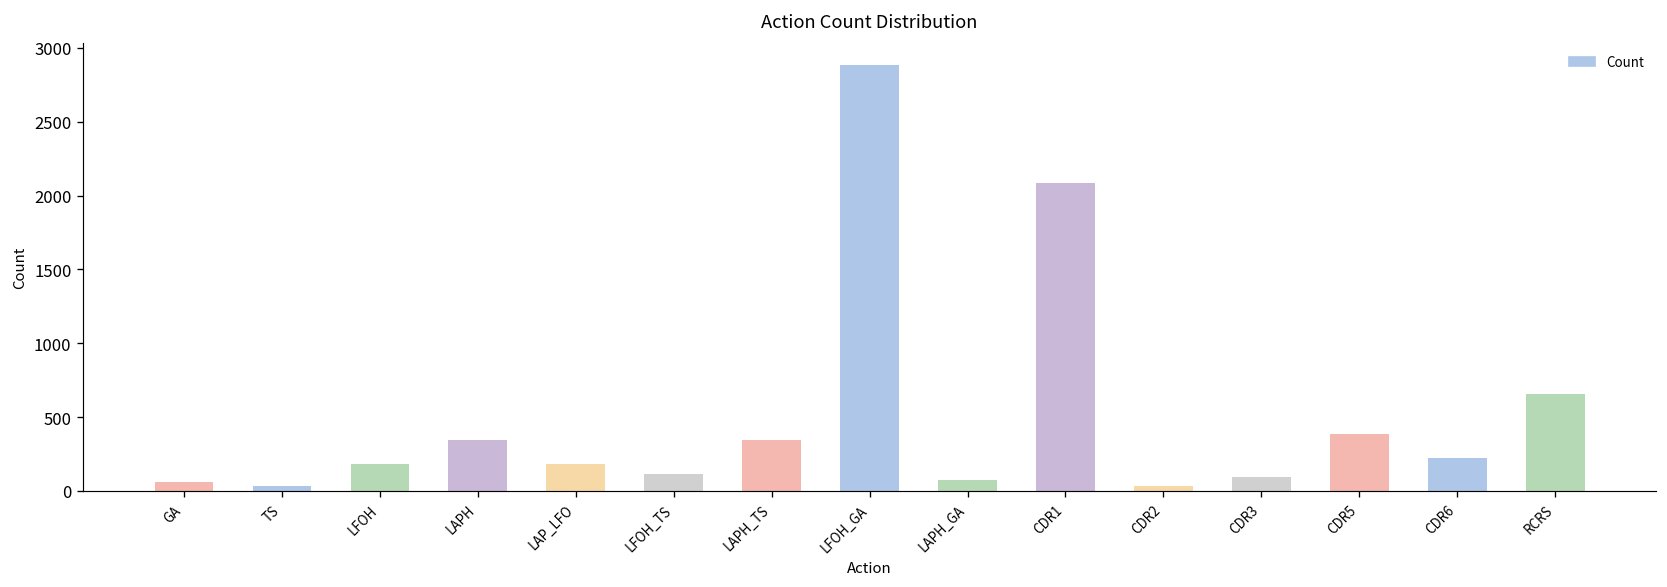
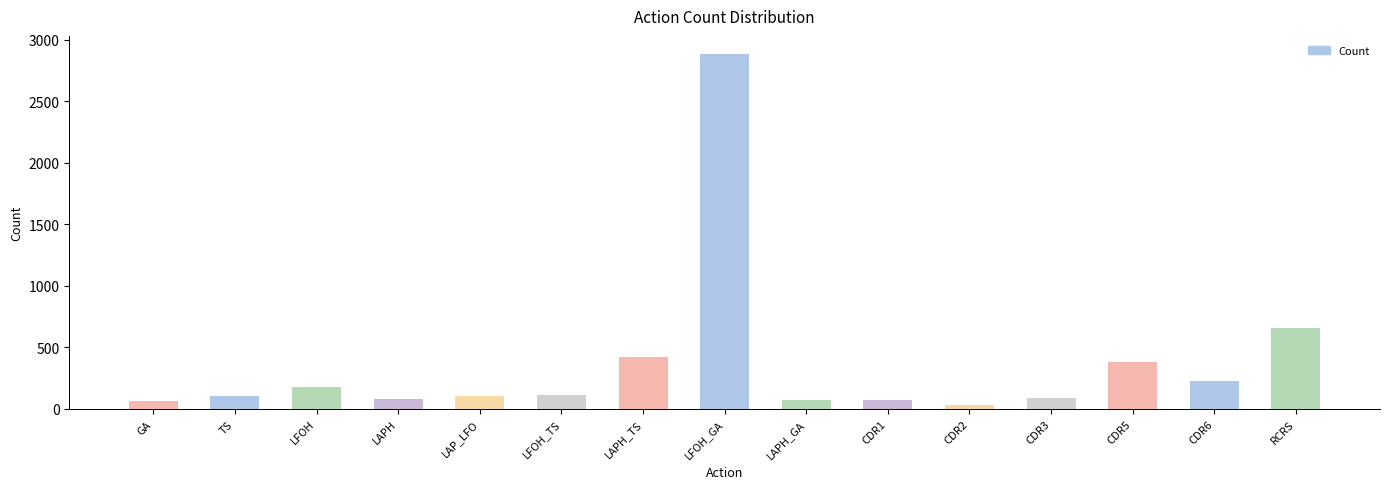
  {
    "GA": 60,
-   "TS": 30,
+   "TS": 110,
    "LFOH": 180,
-   "LAPH": 350,
-   "LAP_LFO": 180,
+   "LAPH": 80,
+   "LAP_LFO": 110,
    "LFOH_TS": 110,
-   "LAPH_TS": 350,
+   "LAPH_TS": 420,
    "LFOH_GA": 2890,
    "LAPH_GA": 70,
-   "CDR1": 2080,
+   "CDR1": 80,
    "CDR2": 40,
    "CDR3": 90,
    "CDR5": 380,
    "CDR6": 220,
    "RCRS": 660
  }
